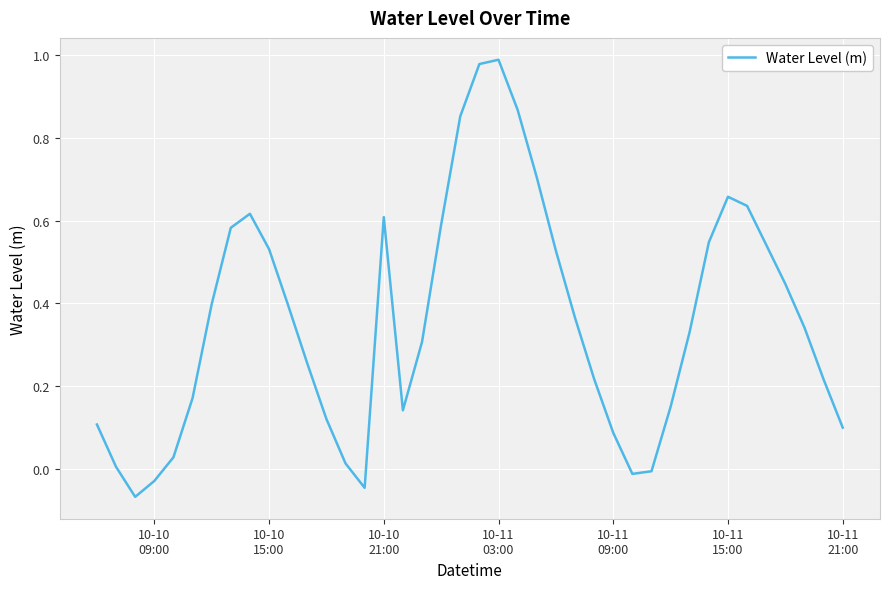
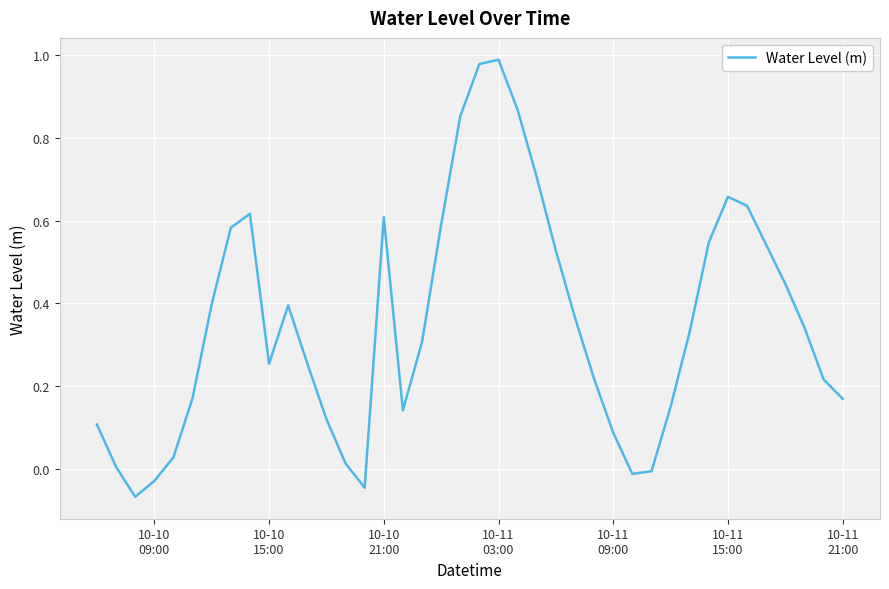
  {
    "10-10 09:00": -0.03,
-   "10-10 15:00": 0.53,
+   "10-10 15:00": 0.25,
    "10-10 21:00": 0.61,
    "10-11 03:00": 0.99,
    "10-11 09:00": 0.09,
    "10-11 15:00": 0.66,
-   "10-11 21:00": 0.10
+   "10-11 21:00": 0.17
  }
